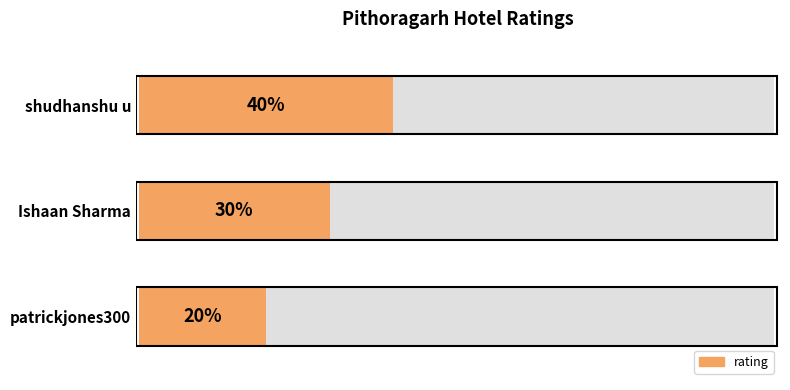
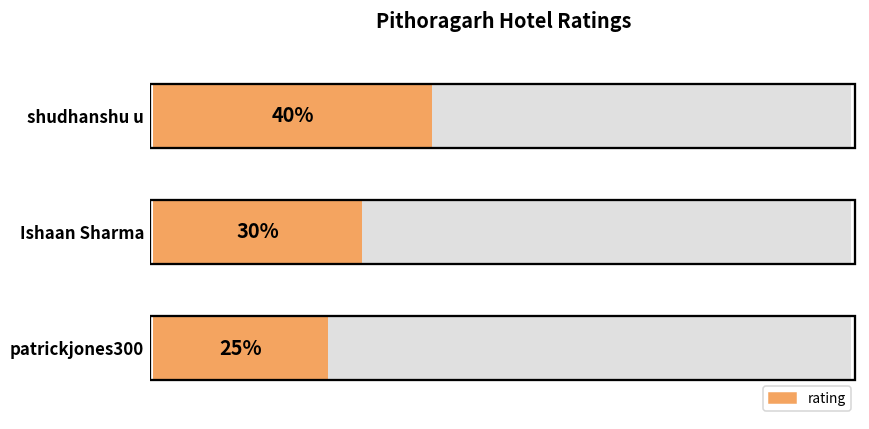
  {
    "rating": {
-     "patrickjones300": "20%"
+     "patrickjones300": "25%"
    }
  }
